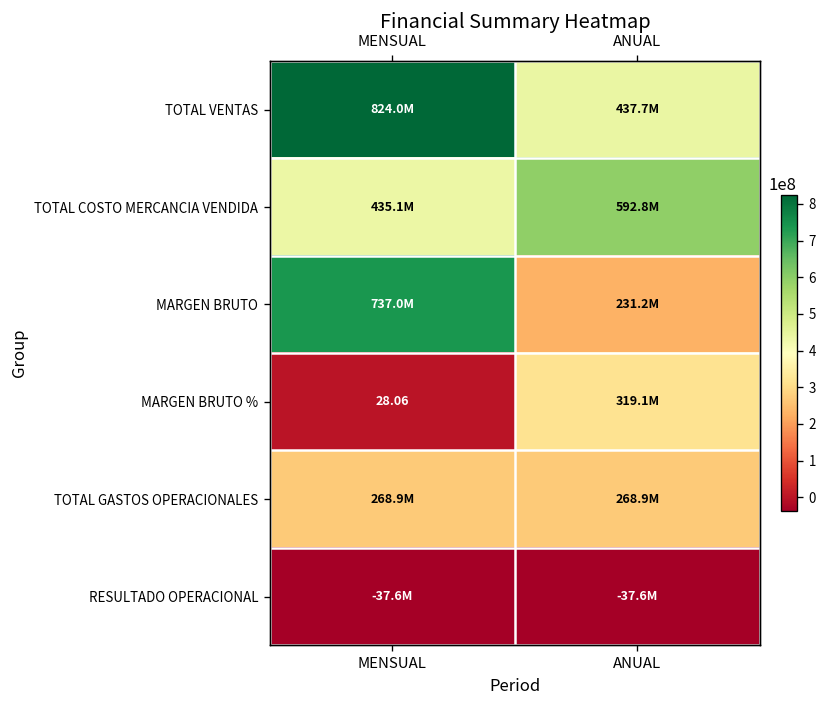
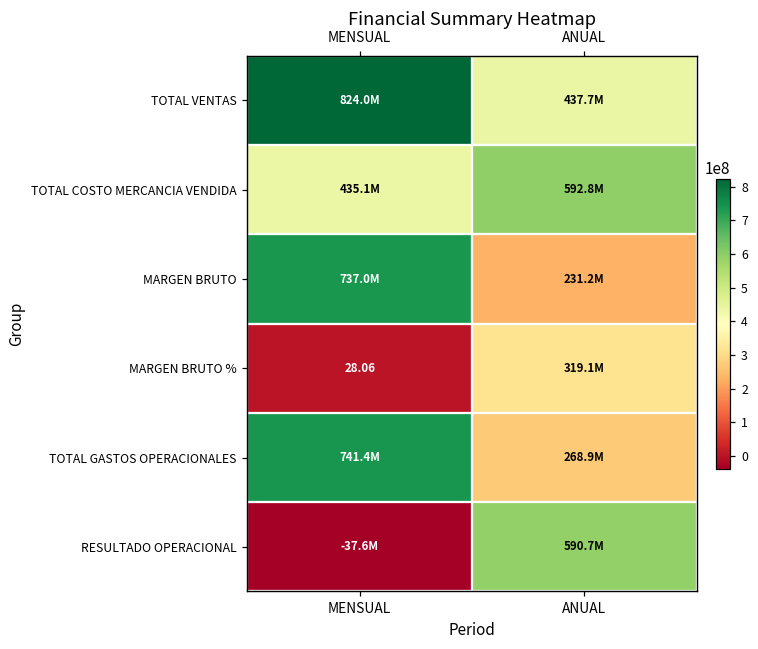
  {
    "TOTAL VENTAS": {
      "MENSUAL": "824.0M",
      "ANUAL": "437.7M"
    },
    "TOTAL COSTO MERCANCIA VENDIDA": {
      "MENSUAL": "435.1M",
      "ANUAL": "592.8M"
    },
    "MARGEN BRUTO": {
      "MENSUAL": "737.0M",
      "ANUAL": "231.2M"
    },
    "MARGEN BRUTO %": {
      "MENSUAL": "28.06",
      "ANUAL": "319.1M"
    },
    "TOTAL GASTOS OPERACIONALES": {
-     "MENSUAL": "268.9M",
+     "MENSUAL": "741.4M",
      "ANUAL": "268.9M"
    },
    "RESULTADO OPERACIONAL": {
      "MENSUAL": "-37.6M",
-     "ANUAL": "-37.6M"
+     "ANUAL": "590.7M"
    }
  }
